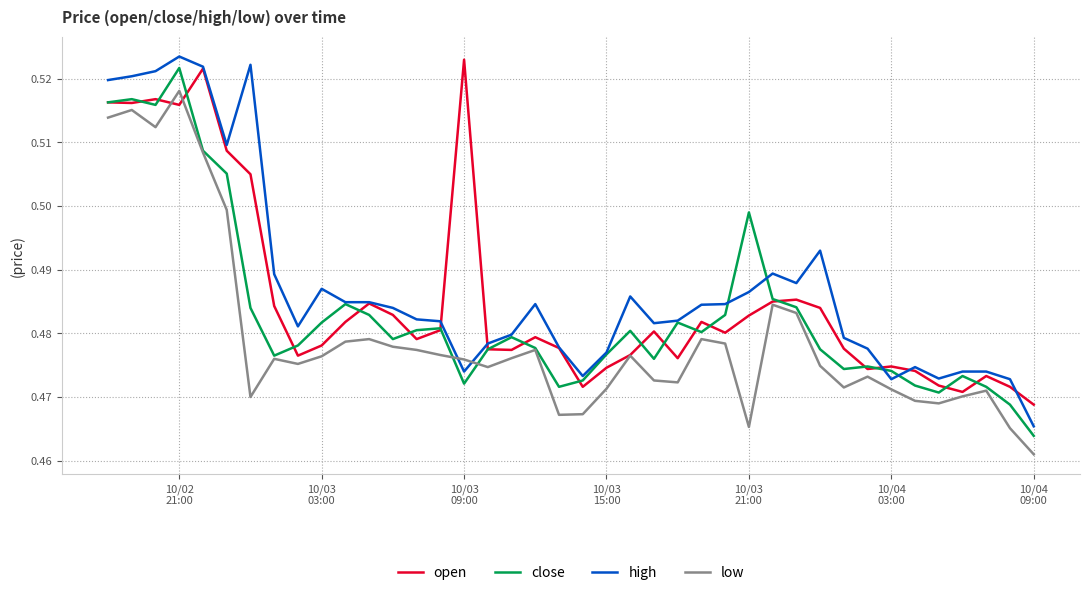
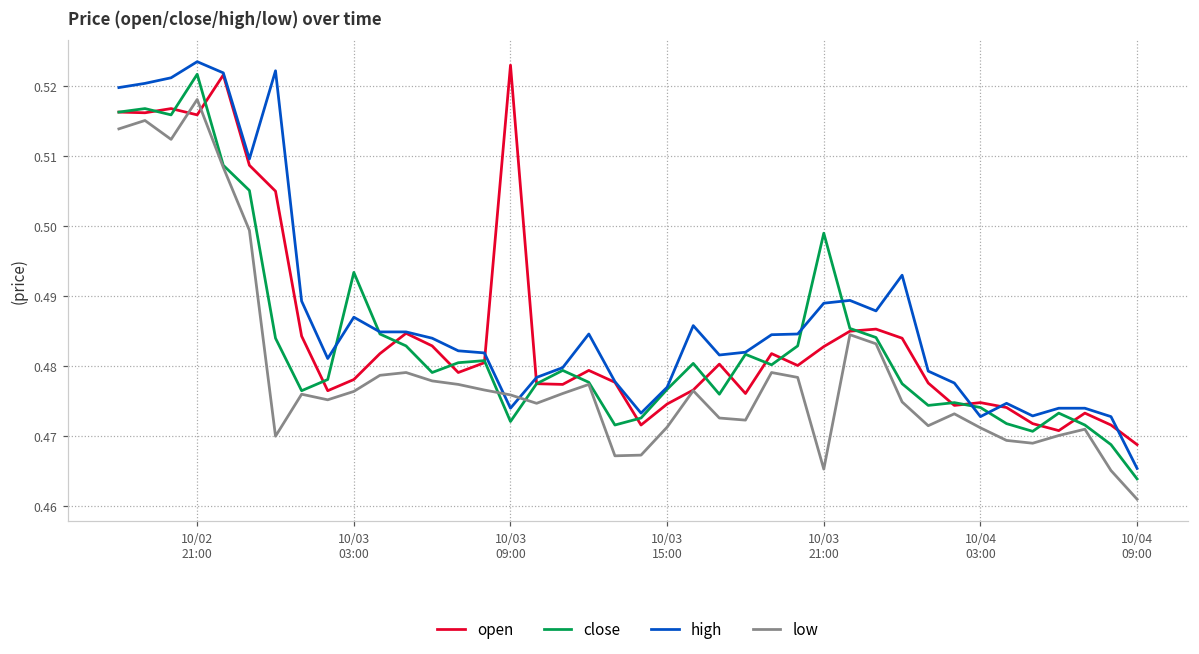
  {
    "open": {
      "10/02 21:00": 0.516,
      "10/03 03:00": 0.478,
      "10/03 09:00": 0.523,
      "10/03 15:00": 0.475,
      "10/03 21:00": 0.483,
      "10/04 03:00": 0.475,
      "10/04 09:00": 0.469
    },
    "close": {
      "10/02 21:00": 0.522,
-     "10/03 03:00": 0.482,
+     "10/03 03:00": 0.493,
      "10/03 09:00": 0.472,
      "10/03 21:00": 0.499,
      "10/04 03:00": 0.474,
      "10/04 09:00": 0.464
    },
    "high": {
      "10/02 21:00": 0.524,
      "10/03 03:00": 0.487,
      "10/03 09:00": 0.474,
-     "10/03 21:00": 0.487,
+     "10/03 21:00": 0.489,
      "10/04 03:00": 0.473,
      "10/04 09:00": 0.465
    },
    "low": {
      "10/02 21:00": 0.518,
      "10/03 03:00": 0.476,
      "10/03 09:00": 0.476,
      "10/03 15:00": 0.471,
      "10/03 21:00": 0.465,
      "10/04 03:00": 0.471,
      "10/04 09:00": 0.461
    }
  }
